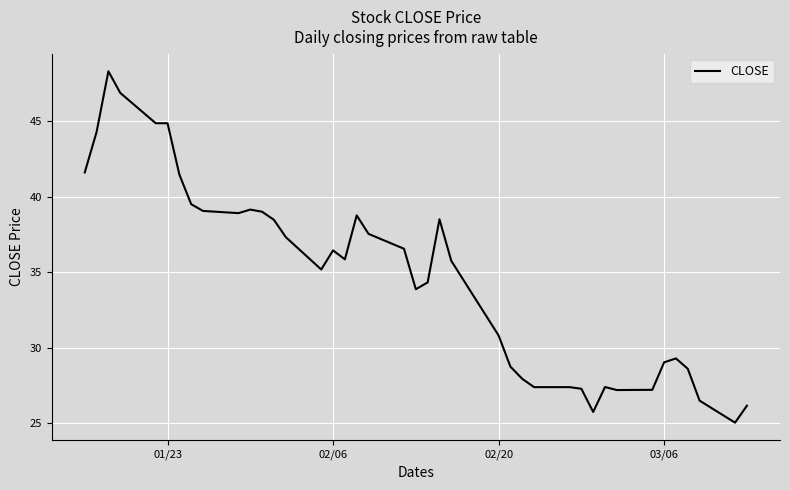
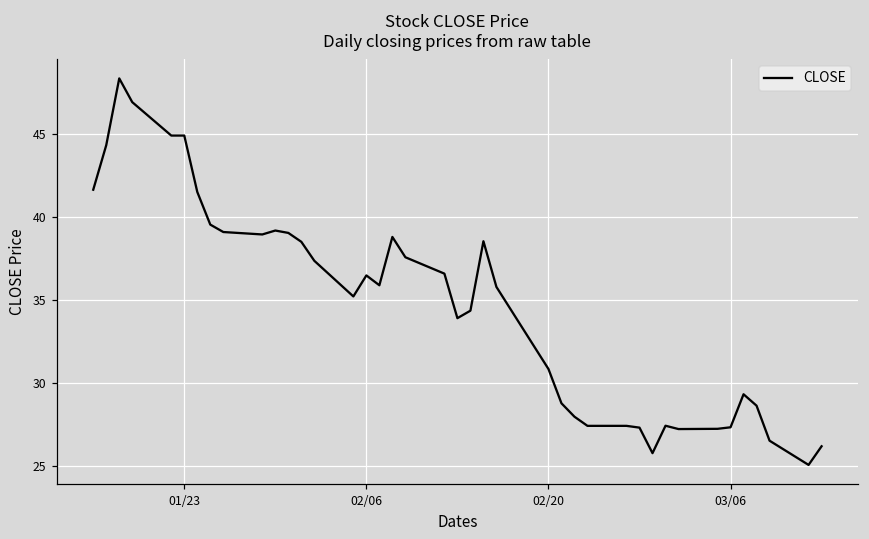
  {
    "01/23": 44.9,
    "02/06": 36.5,
    "02/20": 30.8,
-   "03/06": 29.0
+   "03/06": 27.3
  }
